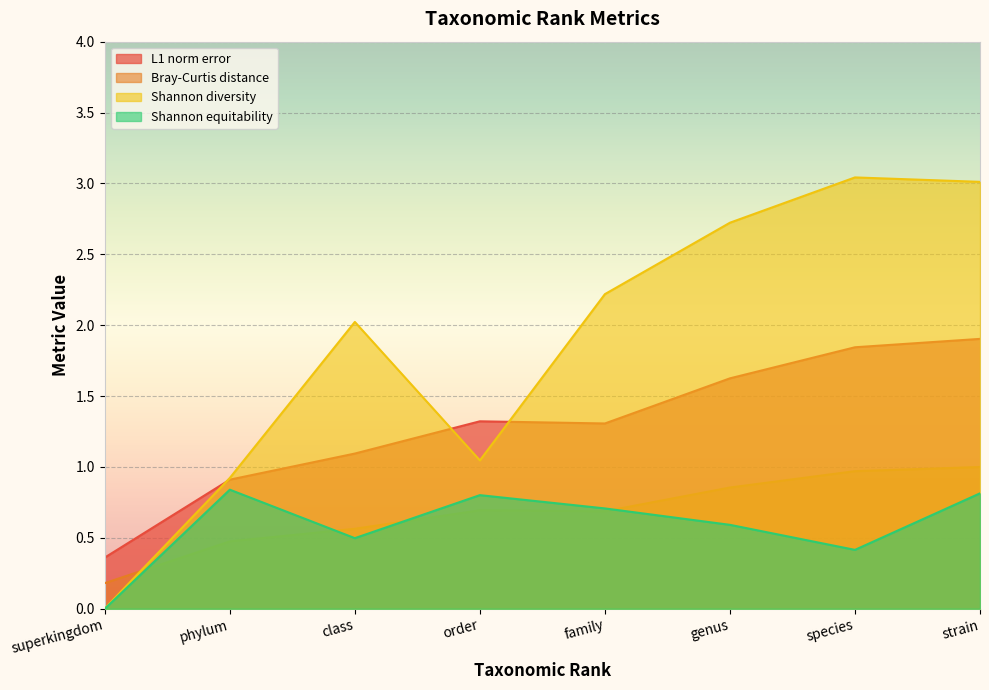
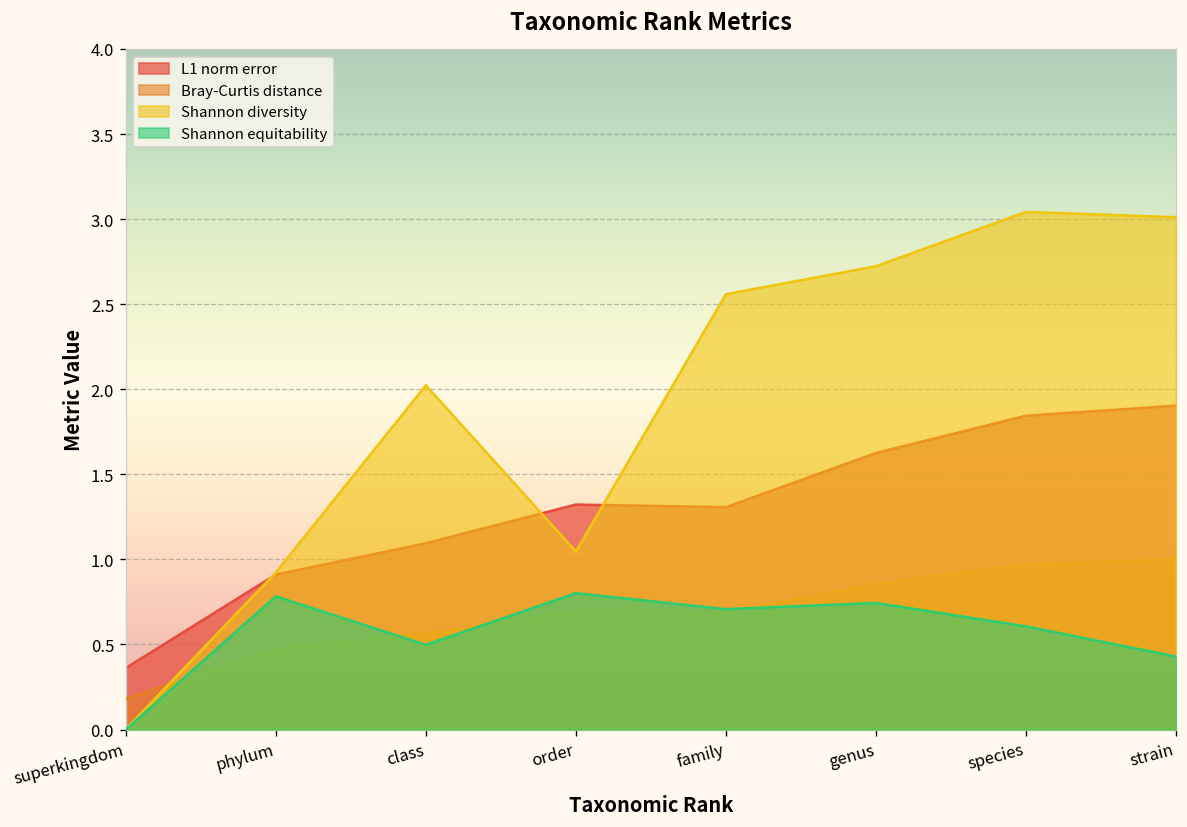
  {
    "Shannon diversity": {
      "class": 2.02,
      "order": 1.05,
-     "family": 2.22,
+     "family": 2.56,
      "genus": 2.72,
      "species": 3.04,
      "strain": 3.01
    },
    "Shannon equitability": {
-     "phylum": 0.84,
+     "phylum": 0.78,
      "class": 0.50,
      "order": 0.80,
      "family": 0.71,
-     "genus": 0.59,
-     "species": 0.42,
-     "strain": 0.81
+     "genus": 0.74,
+     "species": 0.61,
+     "strain": 0.43
    }
  }
